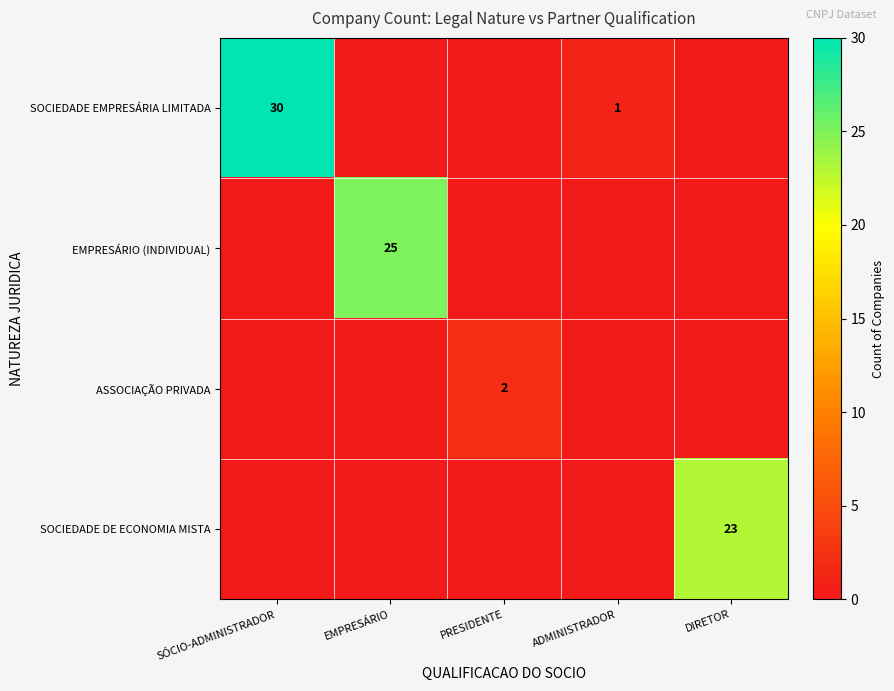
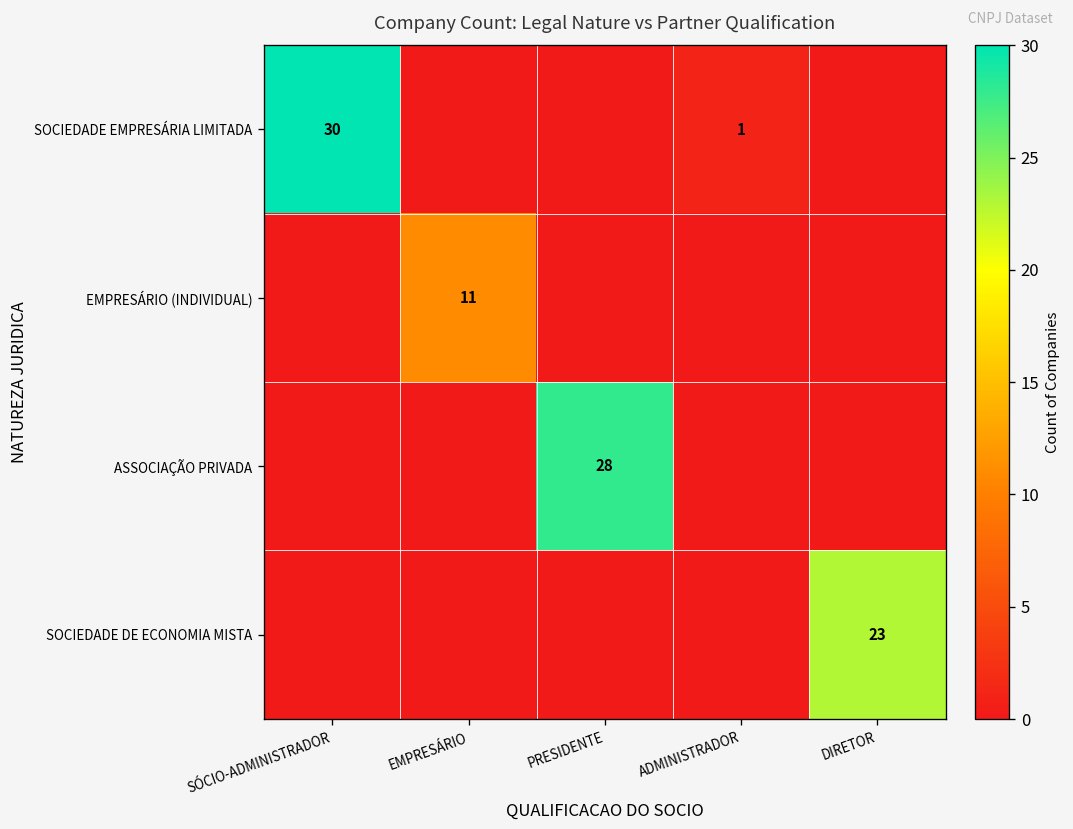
  {
    "SOCIEDADE EMPRESÁRIA LIMITADA": {
      "SÓCIO-ADMINISTRADOR": 30,
      "ADMINISTRADOR": 1
    },
    "EMPRESÁRIO (INDIVIDUAL)": {
-     "EMPRESÁRIO": 25
+     "EMPRESÁRIO": 11
    },
    "ASSOCIAÇÃO PRIVADA": {
-     "PRESIDENTE": 2
+     "PRESIDENTE": 28
    },
    "SOCIEDADE DE ECONOMIA MISTA": {
      "DIRETOR": 23
    }
  }
